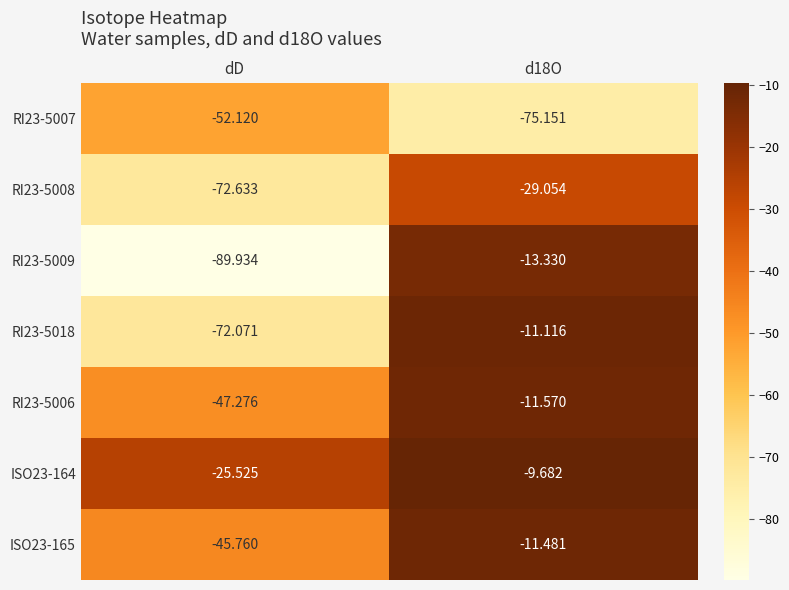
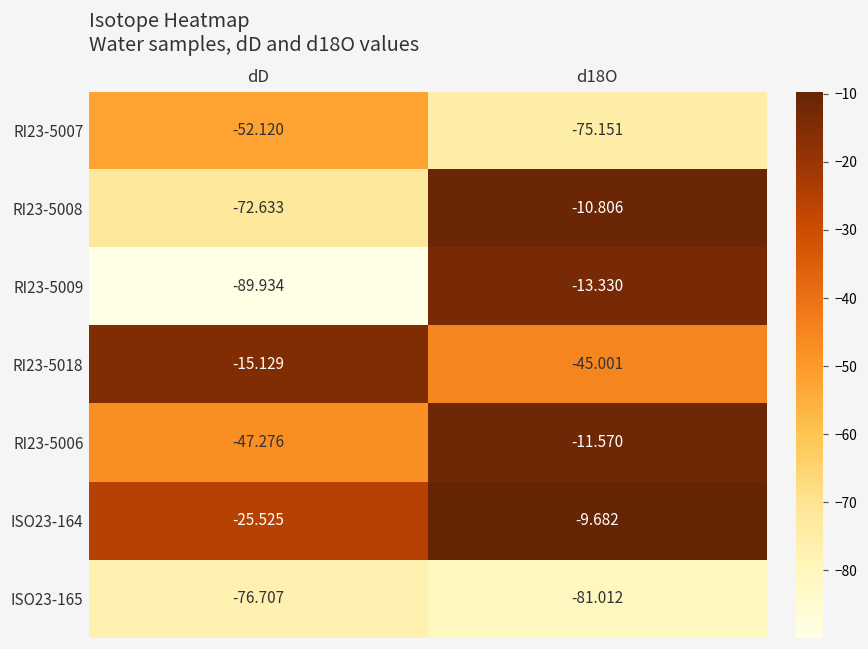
  {
    "RI23-5007": {
      "dD": -52.120,
      "d18O": -75.151
    },
    "RI23-5008": {
      "dD": -72.633,
-     "d18O": -29.054
+     "d18O": -10.806
    },
    "RI23-5009": {
      "dD": -89.934,
      "d18O": -13.330
    },
    "RI23-5018": {
-     "dD": -72.071,
-     "d18O": -11.116
+     "dD": -15.129,
+     "d18O": -45.001
    },
    "RI23-5006": {
      "dD": -47.276,
      "d18O": -11.570
    },
    "ISO23-164": {
      "dD": -25.525,
      "d18O": -9.682
    },
    "ISO23-165": {
-     "dD": -45.760,
-     "d18O": -11.481
+     "dD": -76.707,
+     "d18O": -81.012
    }
  }
